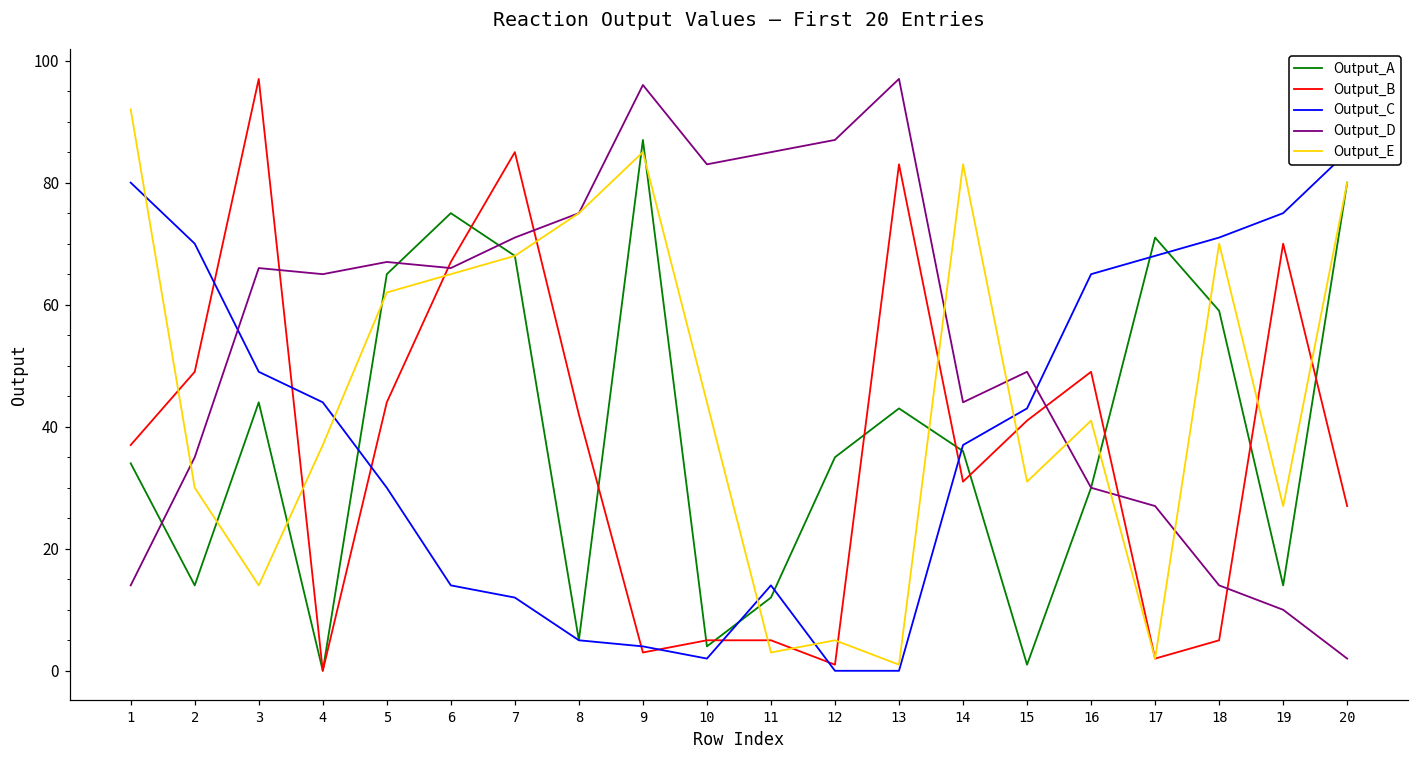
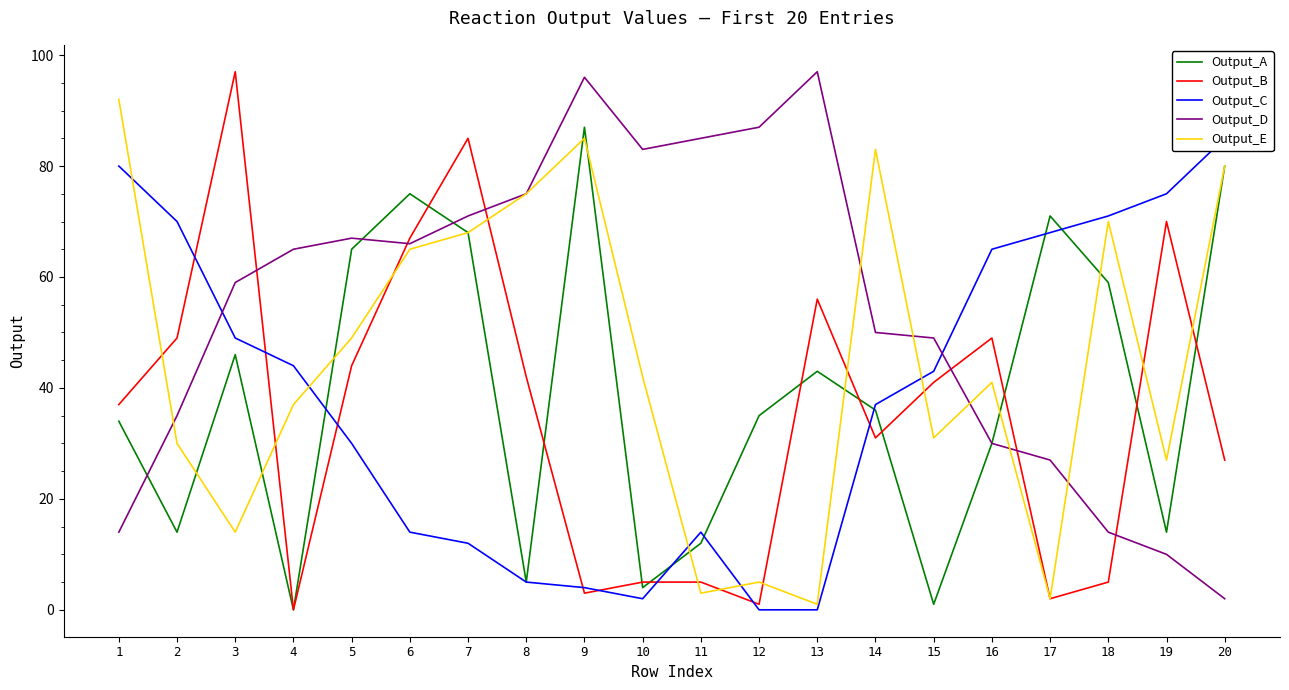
  {
    "Output_A": {
      "1": 34,
      "2": 14,
-     "3": 44,
+     "3": 46,
      "5": 65,
      "6": 75,
      "9": 87,
      "10": 4,
      "11": 12,
      "12": 35,
      "13": 43,
      "14": 36,
      "15": 1,
      "17": 71,
      "18": 59,
      "19": 14
    },
    "Output_B": {
      "1": 37,
      "2": 49,
      "3": 97,
      "5": 44,
      "6": 67,
      "7": 85,
      "8": 42,
      "9": 3,
      "10": 5,
      "11": 5,
      "12": 1,
-     "13": 83,
+     "13": 56,
      "14": 31,
      "15": 41,
      "16": 49,
      "18": 5,
      "19": 70,
      "20": 27
    },
    "Output_C": {
      "1": 80,
      "2": 70,
      "3": 49,
      "4": 44,
      "5": 30,
      "6": 14,
      "7": 12,
      "9": 4,
      "10": 2,
      "11": 14,
      "12": 0,
      "13": 0,
      "14": 37,
      "15": 43,
      "16": 65,
      "17": 68,
      "18": 71,
      "19": 75
    },
    "Output_D": {
      "1": 14,
      "2": 35,
-     "3": 66,
+     "3": 59,
      "4": 65,
      "5": 67,
      "6": 66,
      "7": 71,
      "9": 96,
      "10": 83,
      "11": 85,
      "12": 87,
      "13": 97,
-     "14": 44,
+     "14": 50,
      "15": 49,
      "17": 27,
      "18": 14,
      "19": 10,
      "20": 2
    },
    "Output_E": {
      "1": 92,
      "2": 30,
      "3": 14,
      "4": 37,
-     "5": 62,
+     "5": 49,
      "6": 65,
      "9": 85,
-     "10": 44,
+     "10": 42,
      "11": 3,
      "12": 5,
      "13": 1,
      "14": 83,
      "15": 31,
      "16": 41,
      "18": 70,
      "19": 27
    }
  }
